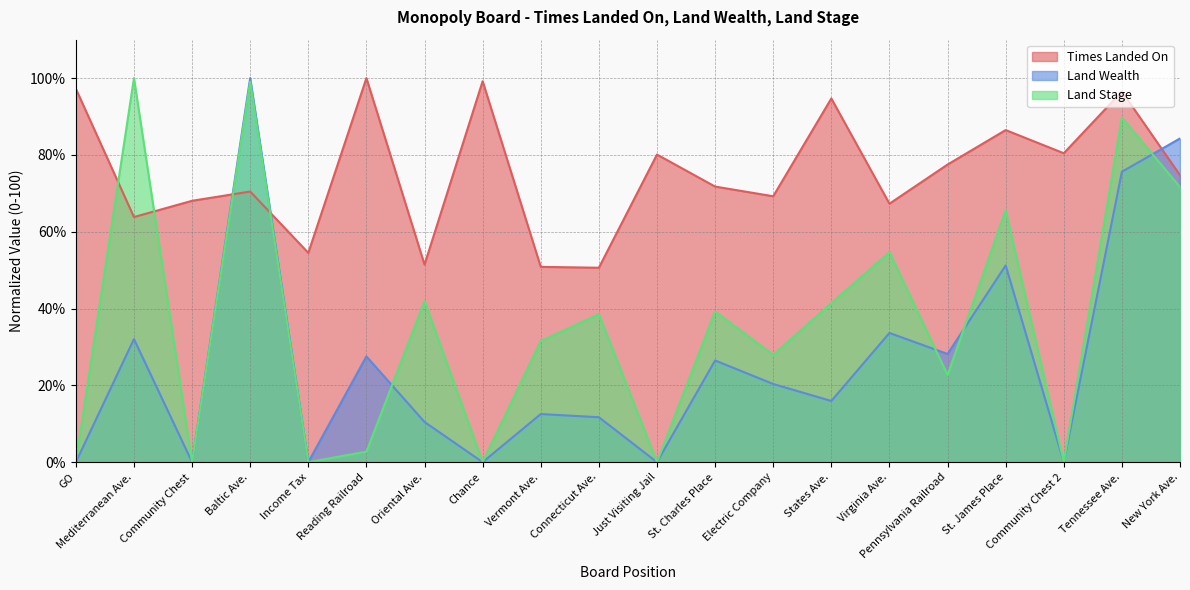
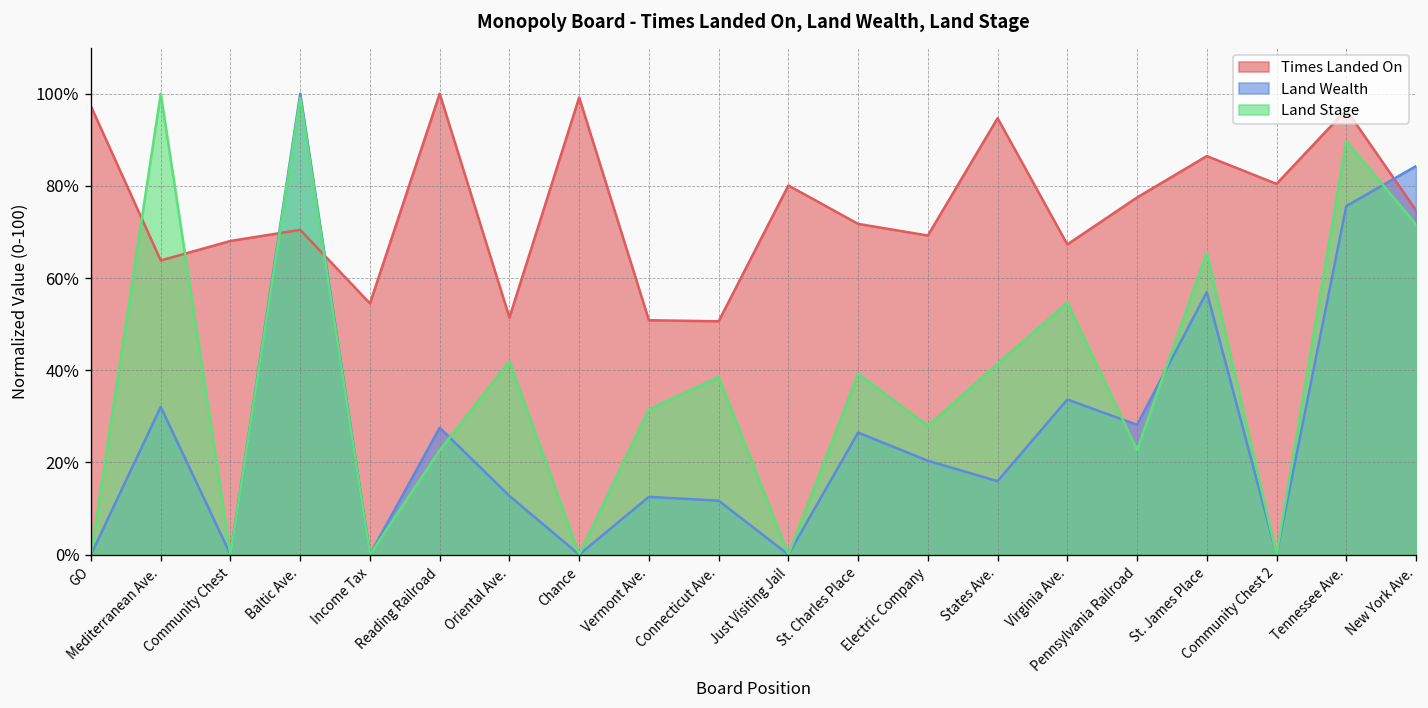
  {
    "Times Landed On": {
      "GO": "97%",
      "Mediterranean Ave.": "64%",
      "Community Chest": "68%",
      "Baltic Ave.": "70%",
      "Income Tax": "54%",
      "Reading Railroad": "100%",
      "Oriental Ave.": "51%",
      "Chance": "99%",
      "Vermont Ave.": "51%",
      "Connecticut Ave.": "51%",
      "Just Visiting Jail": "80%",
      "St. Charles Place": "72%",
      "Electric Company": "69%",
      "States Ave.": "95%",
      "Virginia Ave.": "67%",
      "Pennsylvania Railroad": "77%",
      "St. James Place": "86%",
      "Community Chest 2": "80%",
      "New York Ave.": "75%"
    },
    "Land Wealth": {
      "Mediterranean Ave.": "32%",
      "Baltic Ave.": "100%",
      "Reading Railroad": "28%",
-     "Oriental Ave.": "10%",
+     "Oriental Ave.": "13%",
      "Vermont Ave.": "13%",
      "Connecticut Ave.": "12%",
      "St. Charles Place": "26%",
      "Electric Company": "20%",
      "States Ave.": "16%",
      "Virginia Ave.": "34%",
      "Pennsylvania Railroad": "28%",
-     "St. James Place": "51%",
+     "St. James Place": "57%",
      "Tennessee Ave.": "76%",
      "New York Ave.": "84%"
    },
    "Land Stage": {
      "Mediterranean Ave.": "100%",
      "Baltic Ave.": "99%",
-     "Reading Railroad": "3%",
+     "Reading Railroad": "23%",
      "Oriental Ave.": "42%",
      "Vermont Ave.": "32%",
      "Connecticut Ave.": "39%",
      "St. Charles Place": "39%",
      "Electric Company": "28%",
      "States Ave.": "41%",
      "Virginia Ave.": "55%",
      "Pennsylvania Railroad": "23%",
      "St. James Place": "66%",
      "Tennessee Ave.": "90%",
      "New York Ave.": "72%"
    }
  }
